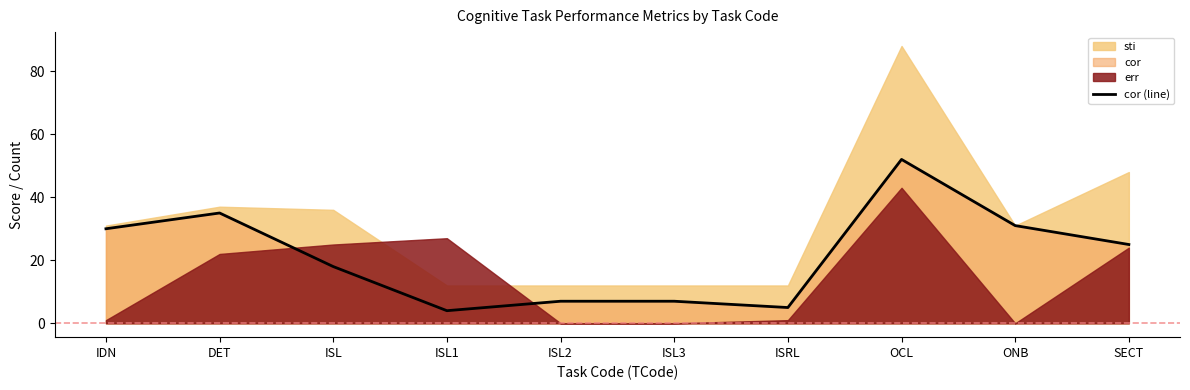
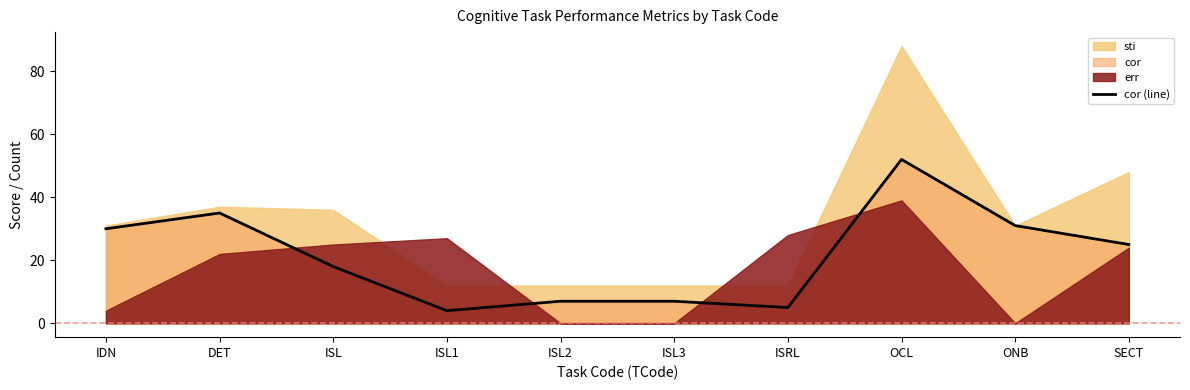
  {
    "err": {
-     "IDN": 1,
+     "IDN": 4,
      "DET": 22,
      "ISL": 25,
      "ISL1": 27,
      "ISL2": 0,
      "ISL3": 0,
-     "ISRL": 1,
-     "OCL": 43,
+     "ISRL": 28,
+     "OCL": 39,
      "ONB": 0,
      "SECT": 24
    }
  }
